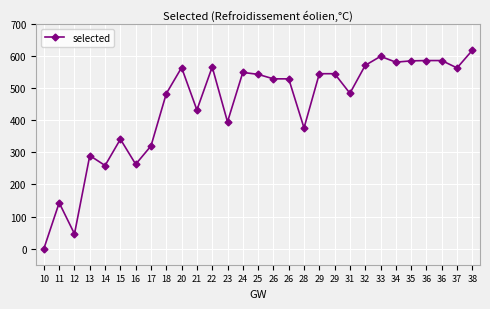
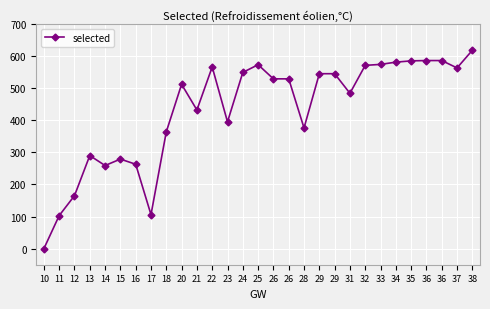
  {
    "10": 0,
-   "11": 140,
-   "12": 50,
+   "11": 100,
+   "12": 170,
    "13": 290,
    "14": 260,
-   "15": 340,
+   "15": 280,
    "16": 260,
-   "17": 320,
-   "18": 480,
-   "20": 560,
+   "17": 110,
+   "18": 360,
+   "20": 510,
    "21": 430,
    "22": 570,
    "23": 400,
    "24": 550,
-   "25": 540,
+   "25": 570,
    "28": 380,
    "31": 480,
    "32": 570,
-   "33": 600,
+   "33": 570,
    "34": 580,
    "35": 590,
    "37": 560,
    "38": 620
  }
